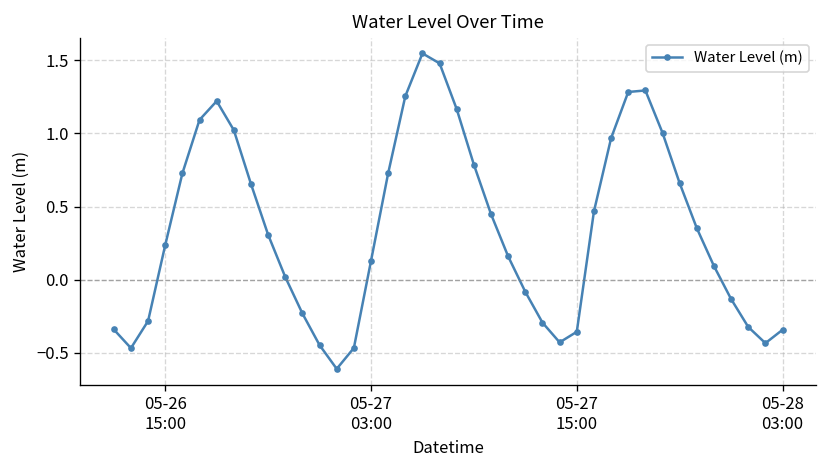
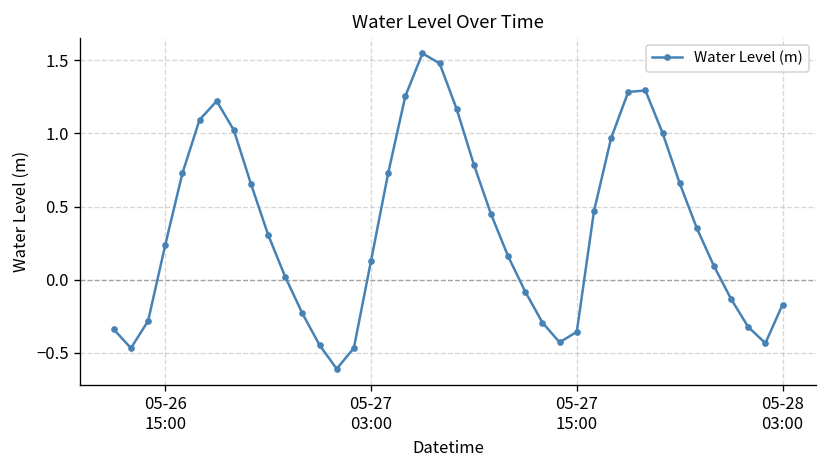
  {
    "05-26 15:00": 0.24,
    "05-27 03:00": 0.13,
    "05-27 15:00": -0.36,
-   "05-28 03:00": -0.34
+   "05-28 03:00": -0.17
  }
